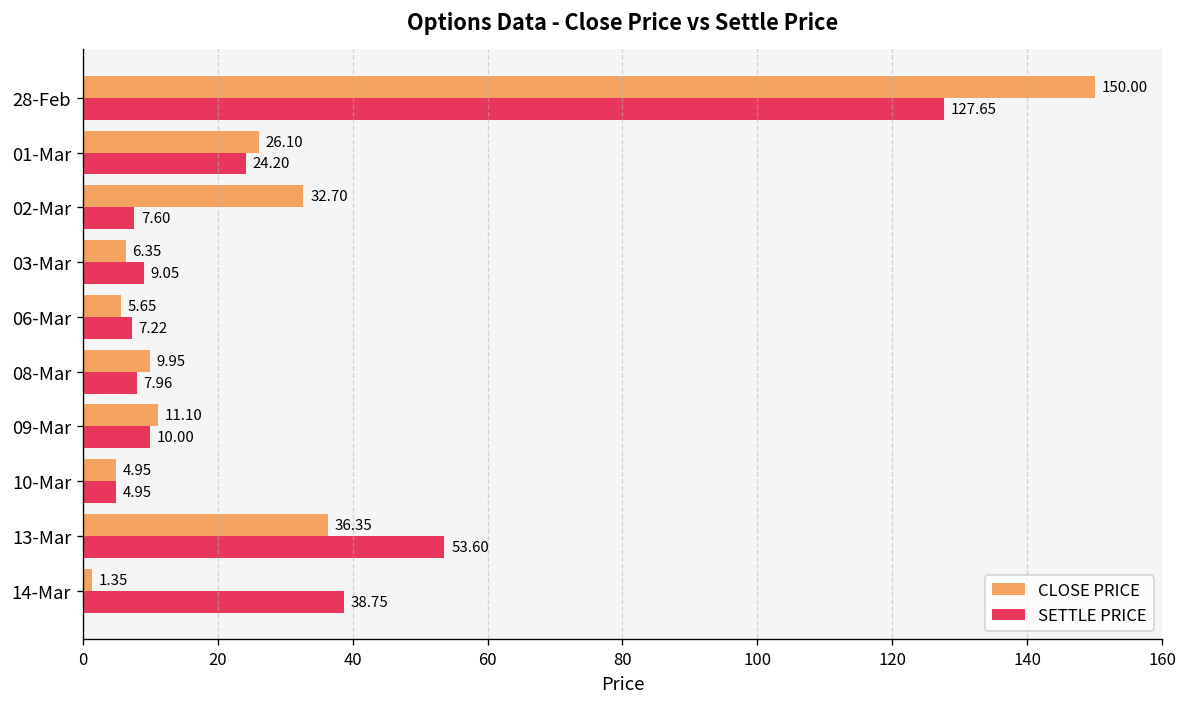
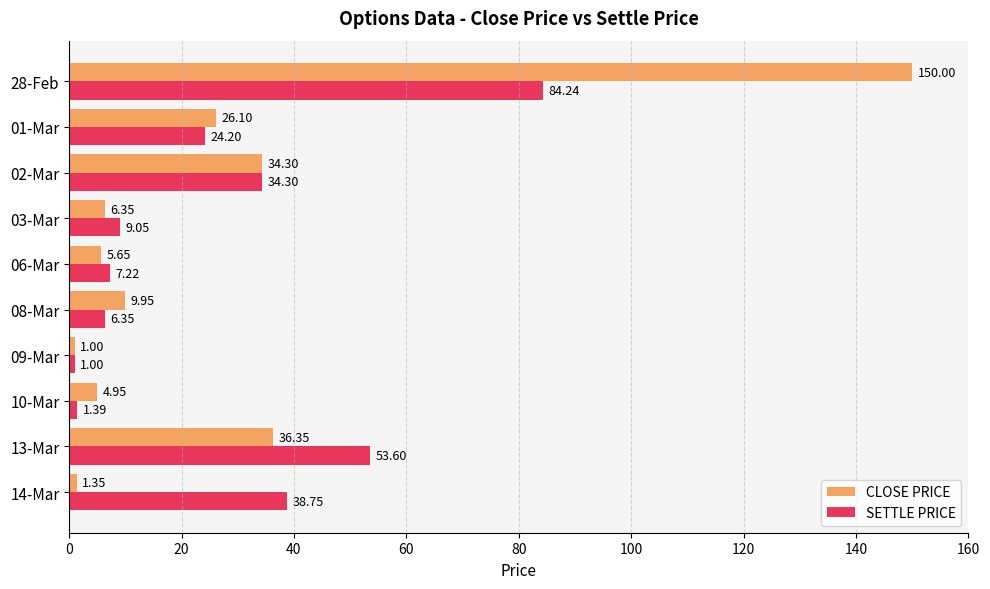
  {
    "CLOSE PRICE": {
      "28-Feb": 150.00,
      "01-Mar": 26.10,
-     "02-Mar": 32.70,
+     "02-Mar": 34.30,
      "03-Mar": 6.35,
      "06-Mar": 5.65,
      "08-Mar": 9.95,
-     "09-Mar": 11.10,
+     "09-Mar": 1.00,
      "10-Mar": 4.95,
      "13-Mar": 36.35,
      "14-Mar": 1.35
    },
    "SETTLE PRICE": {
-     "28-Feb": 127.65,
+     "28-Feb": 84.24,
      "01-Mar": 24.20,
-     "02-Mar": 7.60,
+     "02-Mar": 34.30,
      "03-Mar": 9.05,
      "06-Mar": 7.22,
-     "08-Mar": 7.96,
-     "09-Mar": 10.00,
-     "10-Mar": 4.95,
+     "08-Mar": 6.35,
+     "09-Mar": 1.00,
+     "10-Mar": 1.39,
      "13-Mar": 53.60,
      "14-Mar": 38.75
    }
  }
